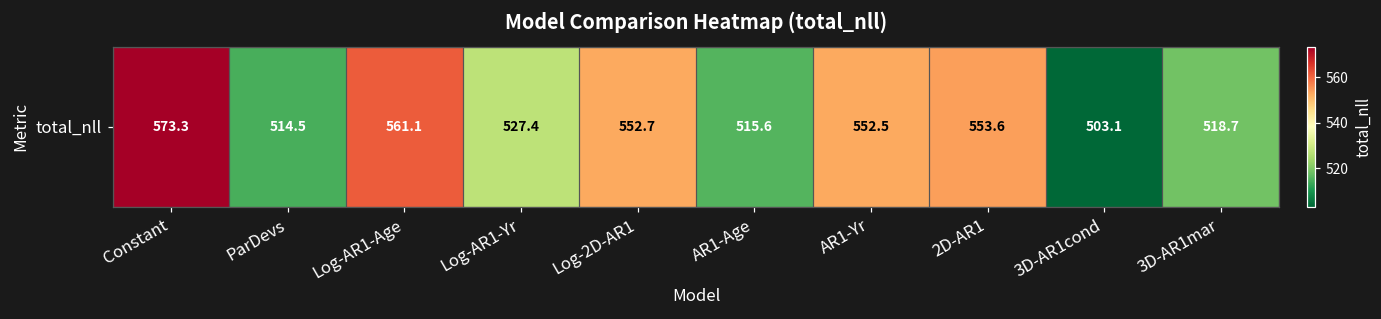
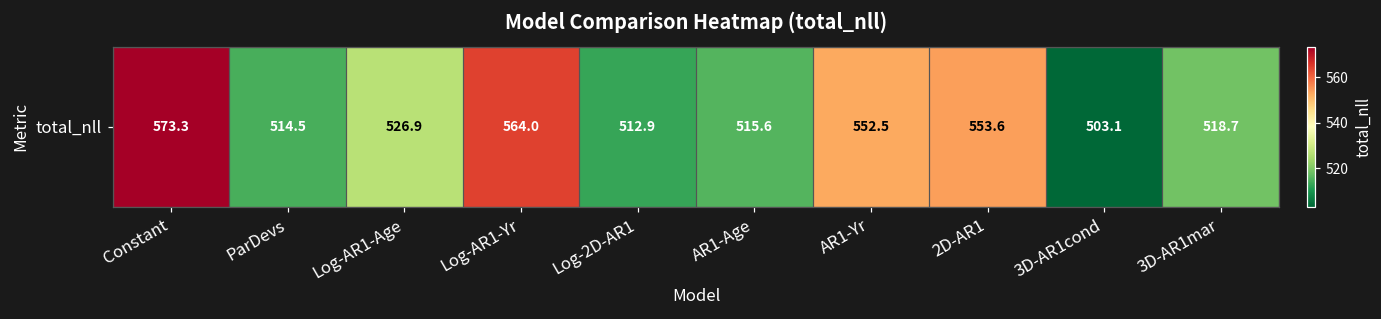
  {
    "total_nll": {
      "Constant": 573.3,
      "ParDevs": 514.5,
-     "Log-AR1-Age": 561.1,
-     "Log-AR1-Yr": 527.4,
-     "Log-2D-AR1": 552.7,
+     "Log-AR1-Age": 526.9,
+     "Log-AR1-Yr": 564.0,
+     "Log-2D-AR1": 512.9,
      "AR1-Age": 515.6,
      "AR1-Yr": 552.5,
      "2D-AR1": 553.6,
      "3D-AR1cond": 503.1,
      "3D-AR1mar": 518.7
    }
  }
